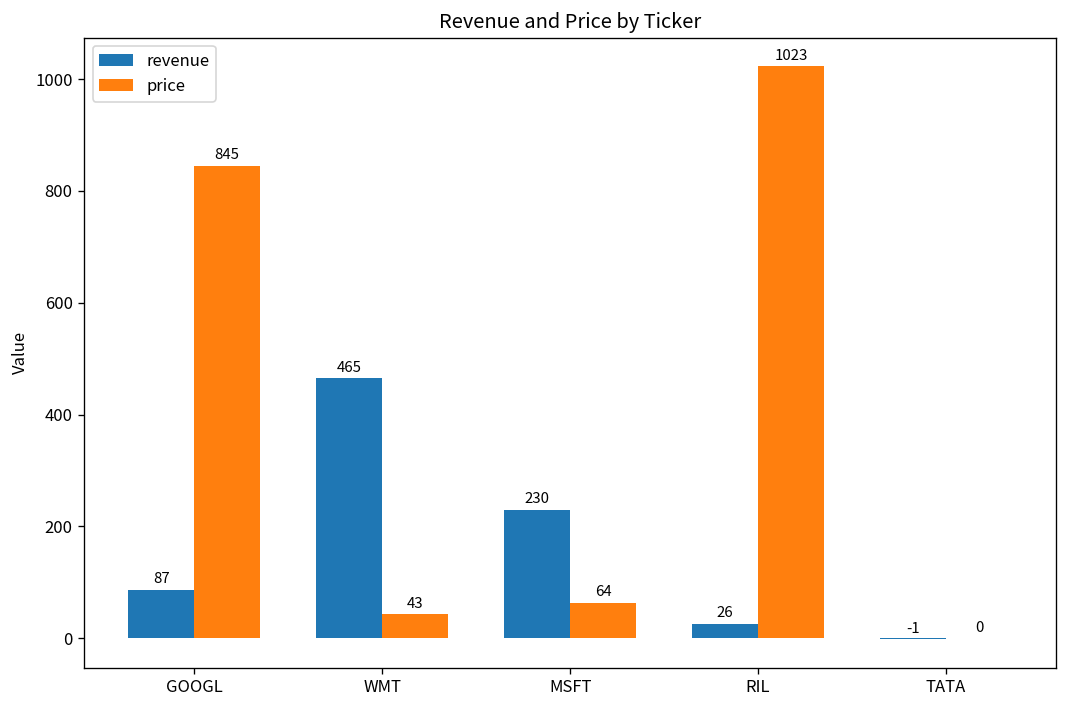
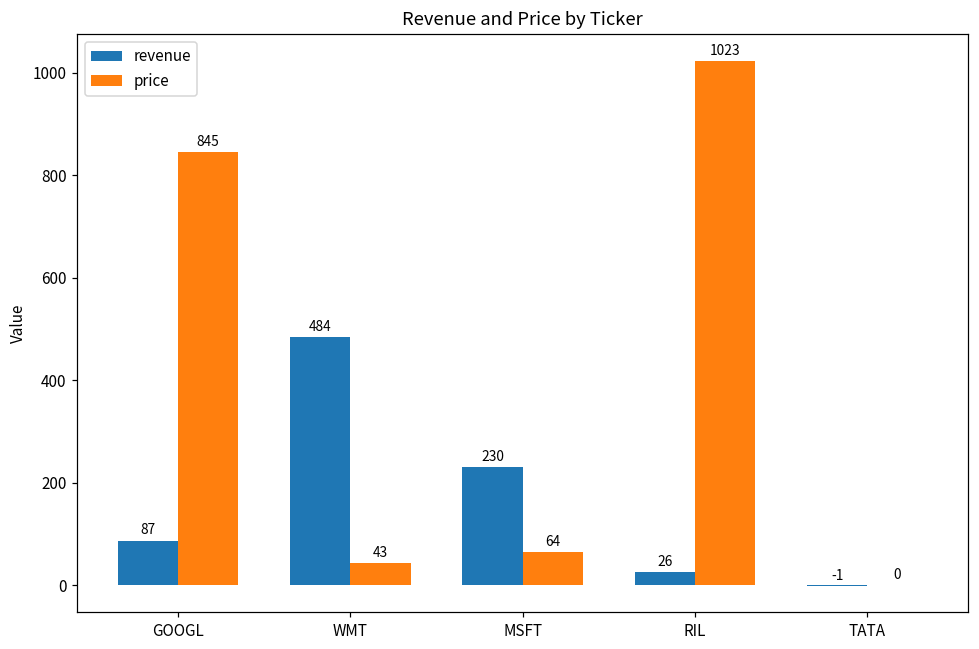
  {
    "revenue": {
      "GOOGL": 87,
-     "WMT": 465,
+     "WMT": 484,
      "MSFT": 230,
      "RIL": 26,
      "TATA": -1
    },
    "price": {
      "GOOGL": 845,
      "WMT": 43,
      "MSFT": 64,
      "RIL": 1023,
      "TATA": 0
    }
  }
